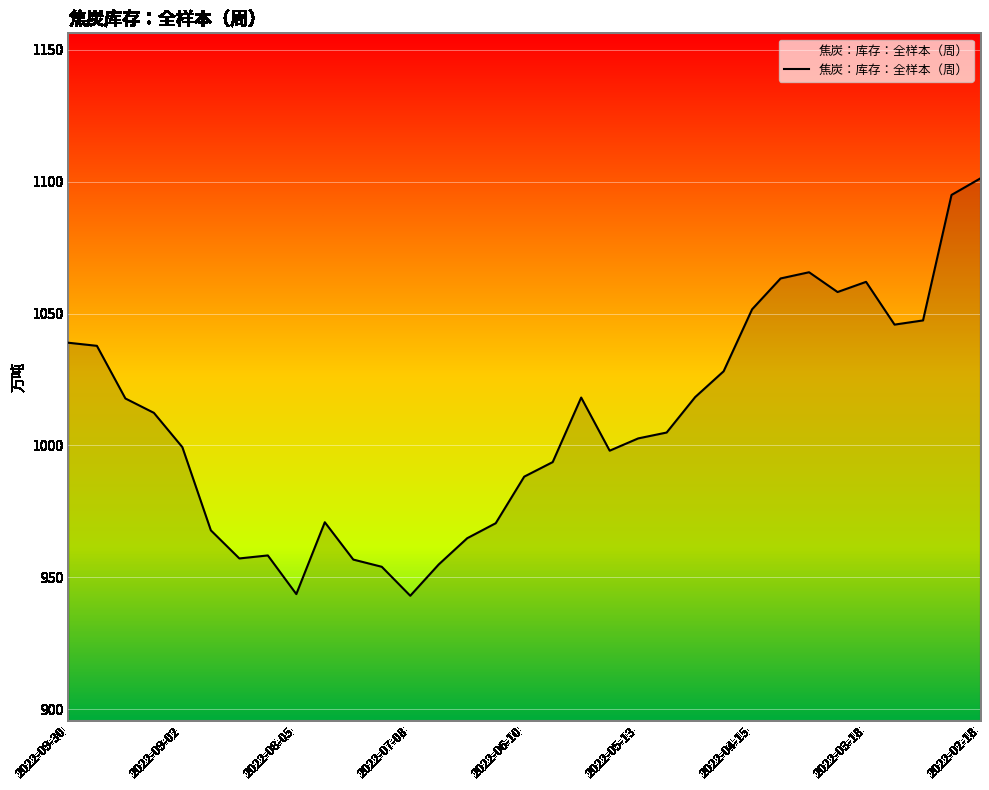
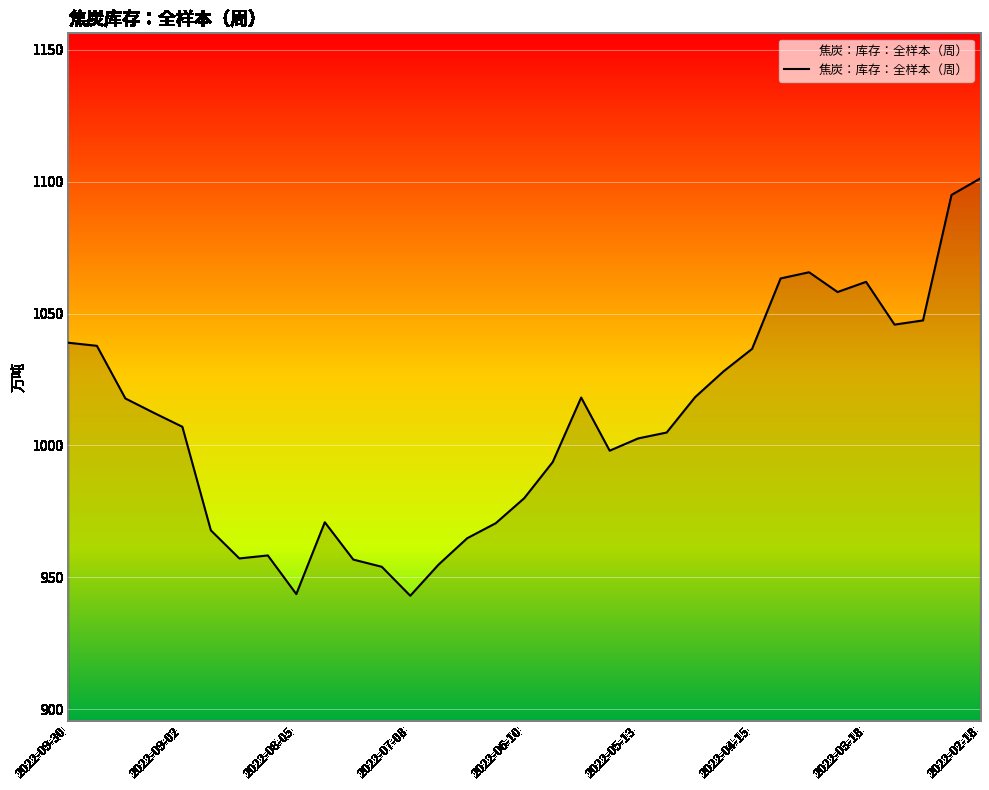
  {
    "2022-09-30": 1039,
-   "2022-09-02": 999,
+   "2022-09-02": 1007,
    "2022-08-05": 944,
    "2022-07-08": 943,
-   "2022-06-10": 988,
+   "2022-06-10": 980,
    "2022-05-13": 1003,
-   "2022-04-15": 1052,
+   "2022-04-15": 1037,
    "2022-03-18": 1062,
    "2022-02-18": 1101
  }
